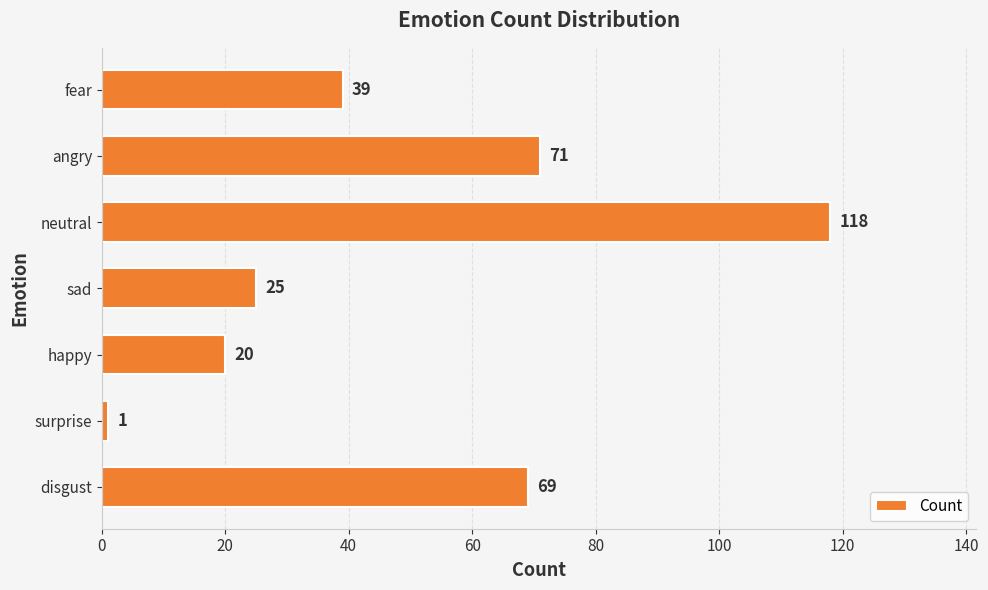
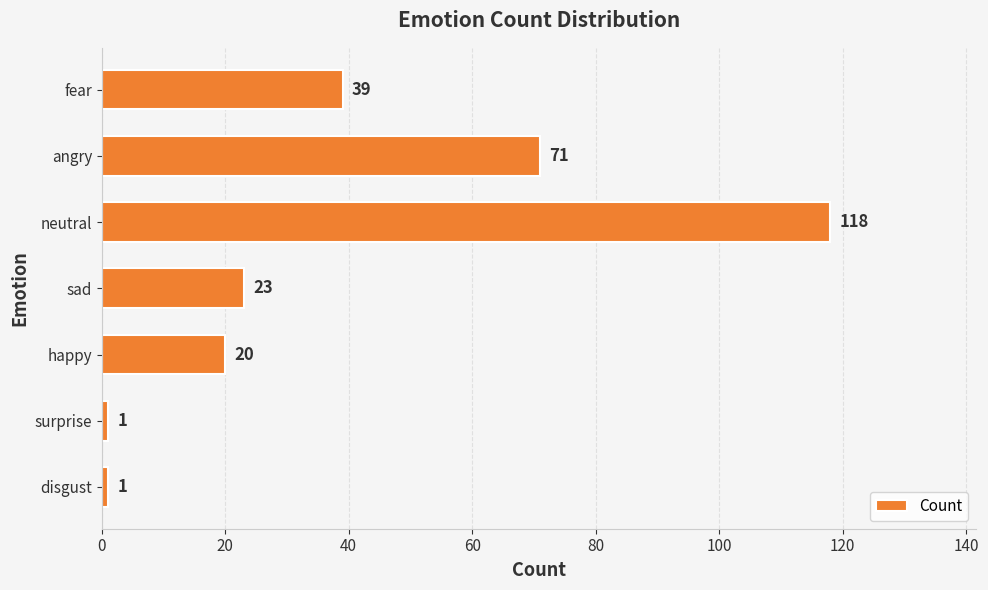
  {
    "fear": 39,
    "angry": 71,
    "neutral": 118,
-   "sad": 25,
+   "sad": 23,
    "happy": 20,
    "surprise": 1,
-   "disgust": 69
+   "disgust": 1
  }
